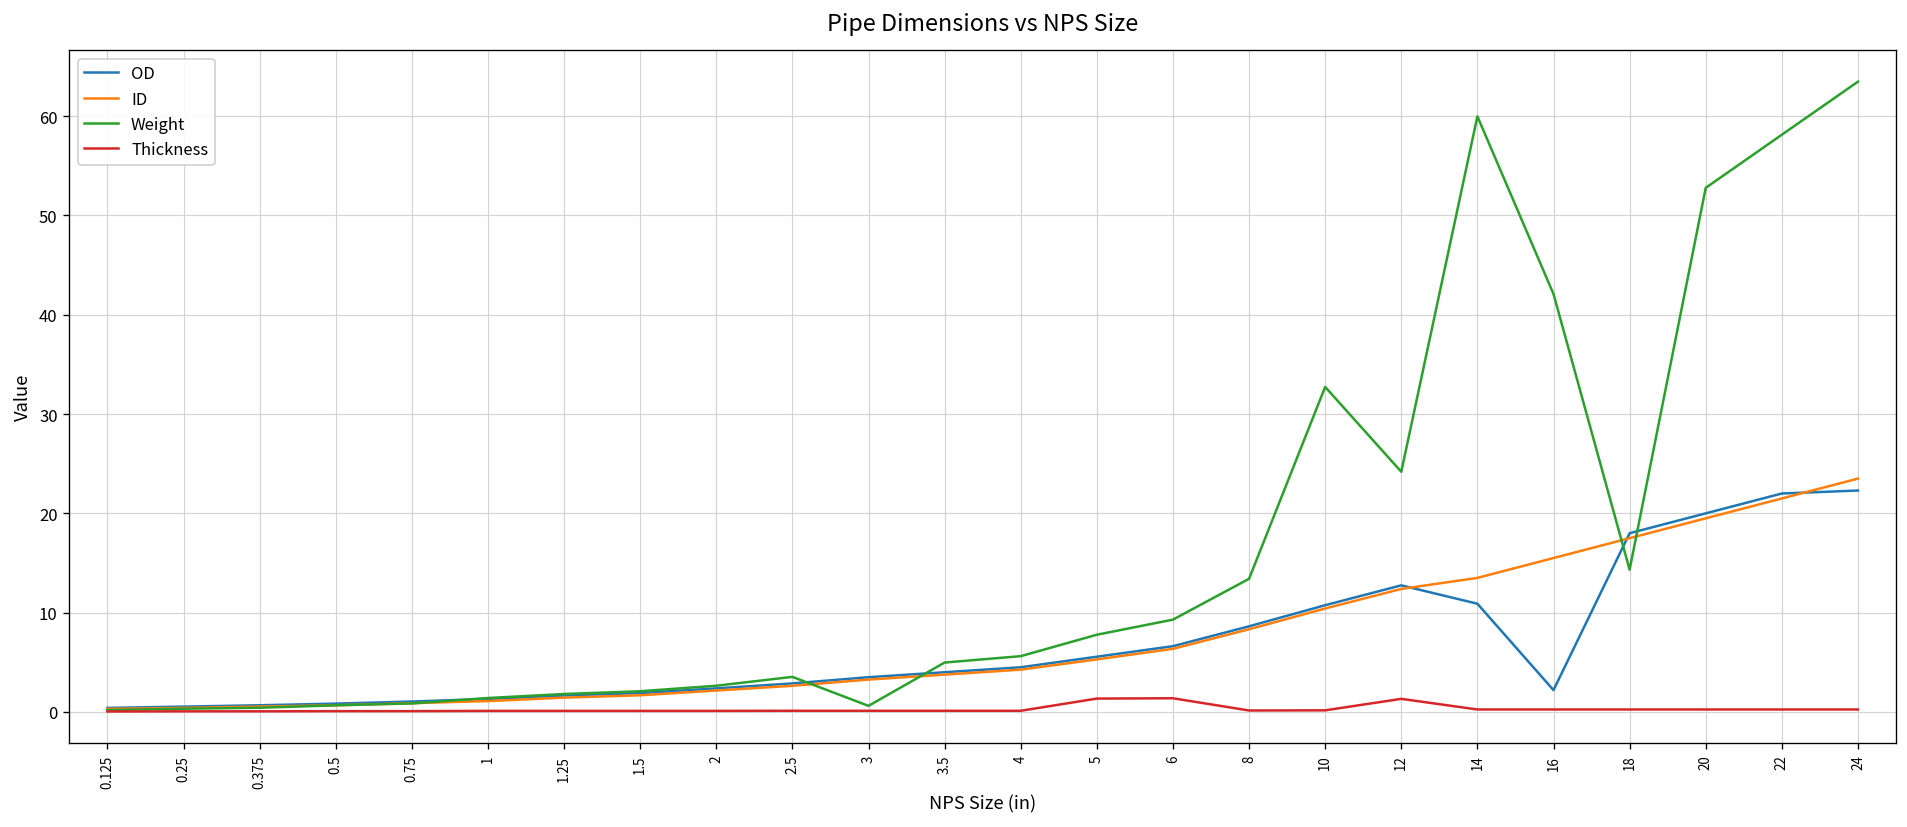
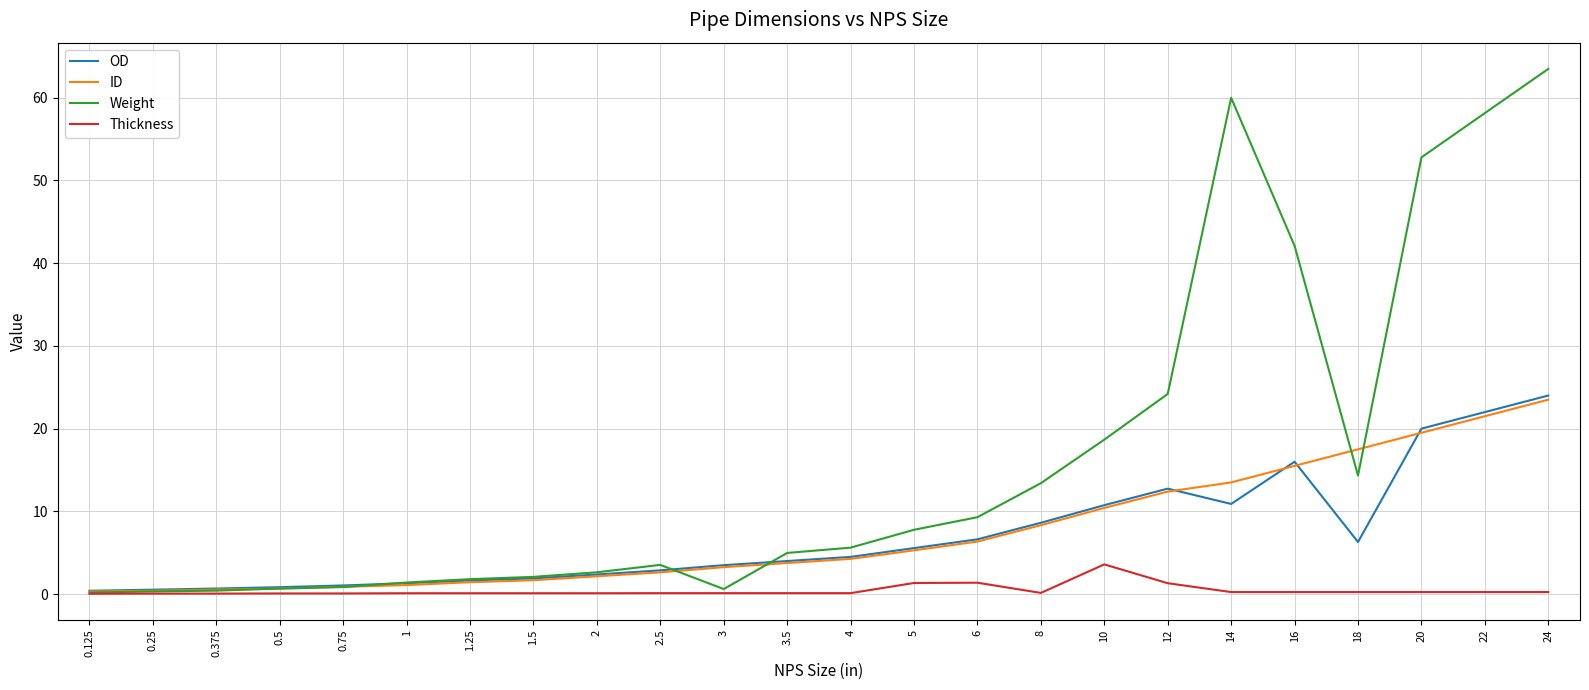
  {
    "OD": {
      "10": 11,
      "12": 13,
      "14": 11,
-     "16": 2,
-     "18": 18,
+     "16": 16,
+     "18": 6,
      "20": 20,
      "22": 22,
-     "24": 22
+     "24": 24
    },
    "ID": {
      "10": 10,
      "12": 12,
      "14": 14,
      "16": 16,
      "18": 18,
      "20": 20,
      "22": 22,
      "24": 24
    },
    "Weight": {
      "2.5": 4,
      "3": 1,
      "3.5": 5,
      "4": 6,
      "5": 8,
      "6": 9,
      "8": 13,
-     "10": 33,
+     "10": 19,
      "12": 24,
      "14": 60,
      "16": 42,
      "18": 14,
      "20": 53,
      "22": 58,
      "24": 63
    },
    "Thickness": {
      "0.375": 0,
      "0.5": 0,
      "0.75": 0,
      "1": 0,
      "1.25": 0,
      "1.5": 0,
      "2": 0,
      "2.5": 0,
      "3": 0,
      "3.5": 0,
      "4": 0,
      "5": 1,
      "6": 1,
      "8": 0,
-     "10": 0,
+     "10": 4,
      "12": 1,
      "14": 0,
      "16": 0,
      "18": 0,
      "20": 0,
      "22": 0,
      "24": 0
    }
  }
